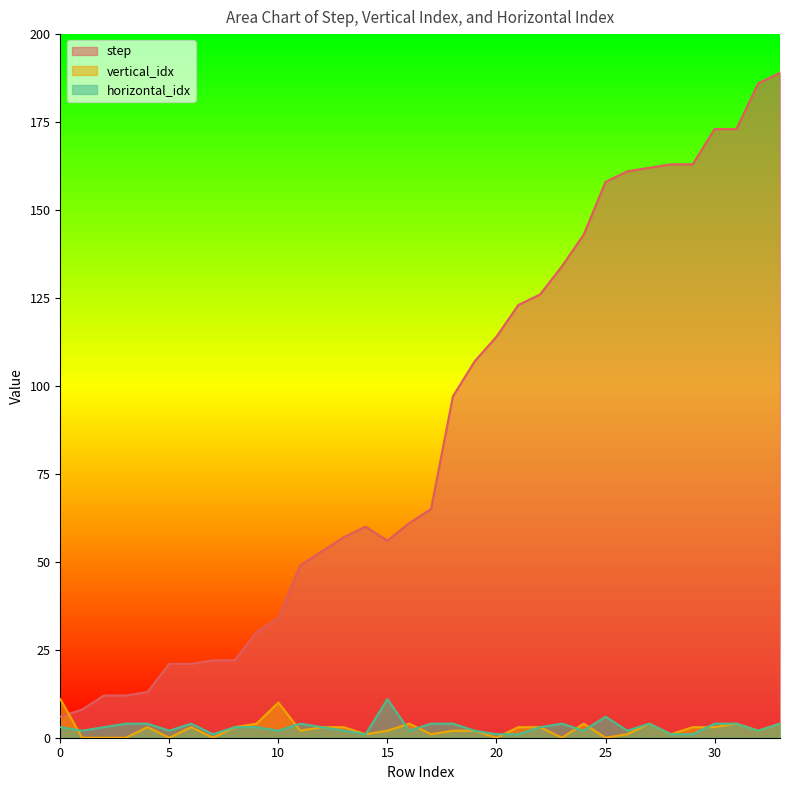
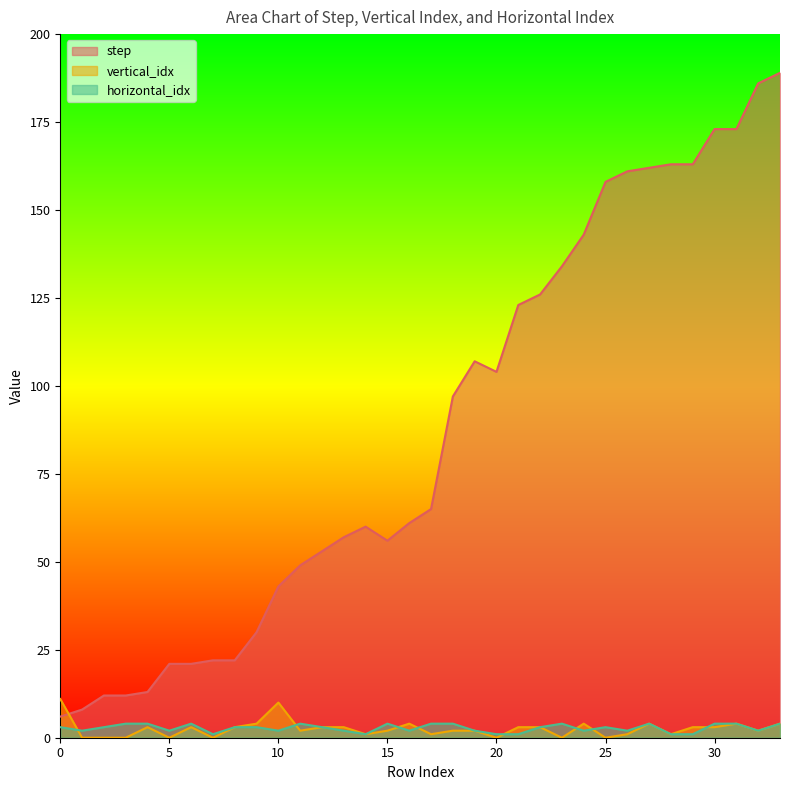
  {
    "step": {
      "0": 6,
      "5": 21,
-     "10": 34,
+     "10": 43,
      "15": 56,
-     "20": 114,
+     "20": 104,
      "25": 158,
      "30": 173
    },
    "vertical_idx": {
      "0": 11,
      "5": 0,
      "10": 10,
      "15": 2,
      "20": 0,
      "25": 0,
      "30": 3
    },
    "horizontal_idx": {
      "0": 3,
      "5": 2,
      "10": 2,
-     "15": 11,
+     "15": 4,
      "20": 1,
-     "25": 6,
+     "25": 3,
      "30": 4
    }
  }
